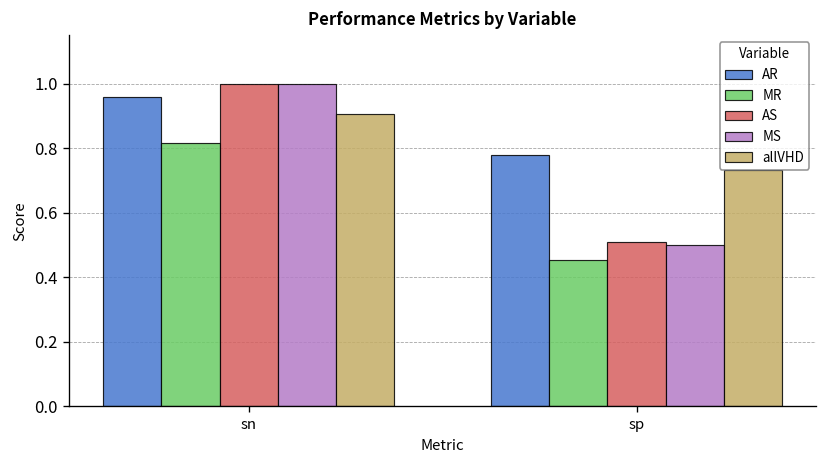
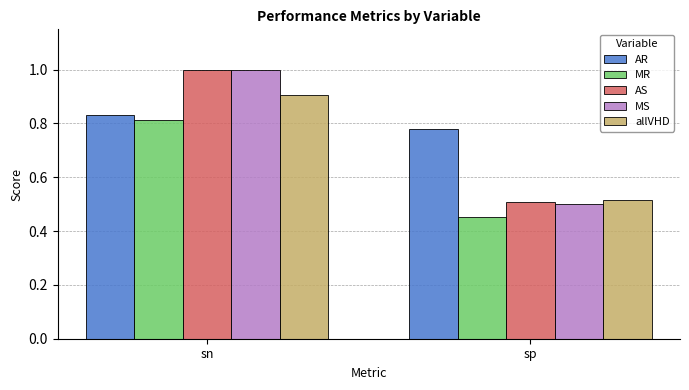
  {
    "AR": {
-     "sn": 0.96,
+     "sn": 0.83,
      "sp": 0.78
    },
    "MR": {
      "sn": 0.81,
      "sp": 0.45
    },
    "AS": {
      "sn": 1.00,
      "sp": 0.51
    },
    "MS": {
      "sn": 1.00,
      "sp": 0.50
    },
    "allVHD": {
      "sn": 0.91,
-     "sp": 0.73
+     "sp": 0.51
    }
  }
